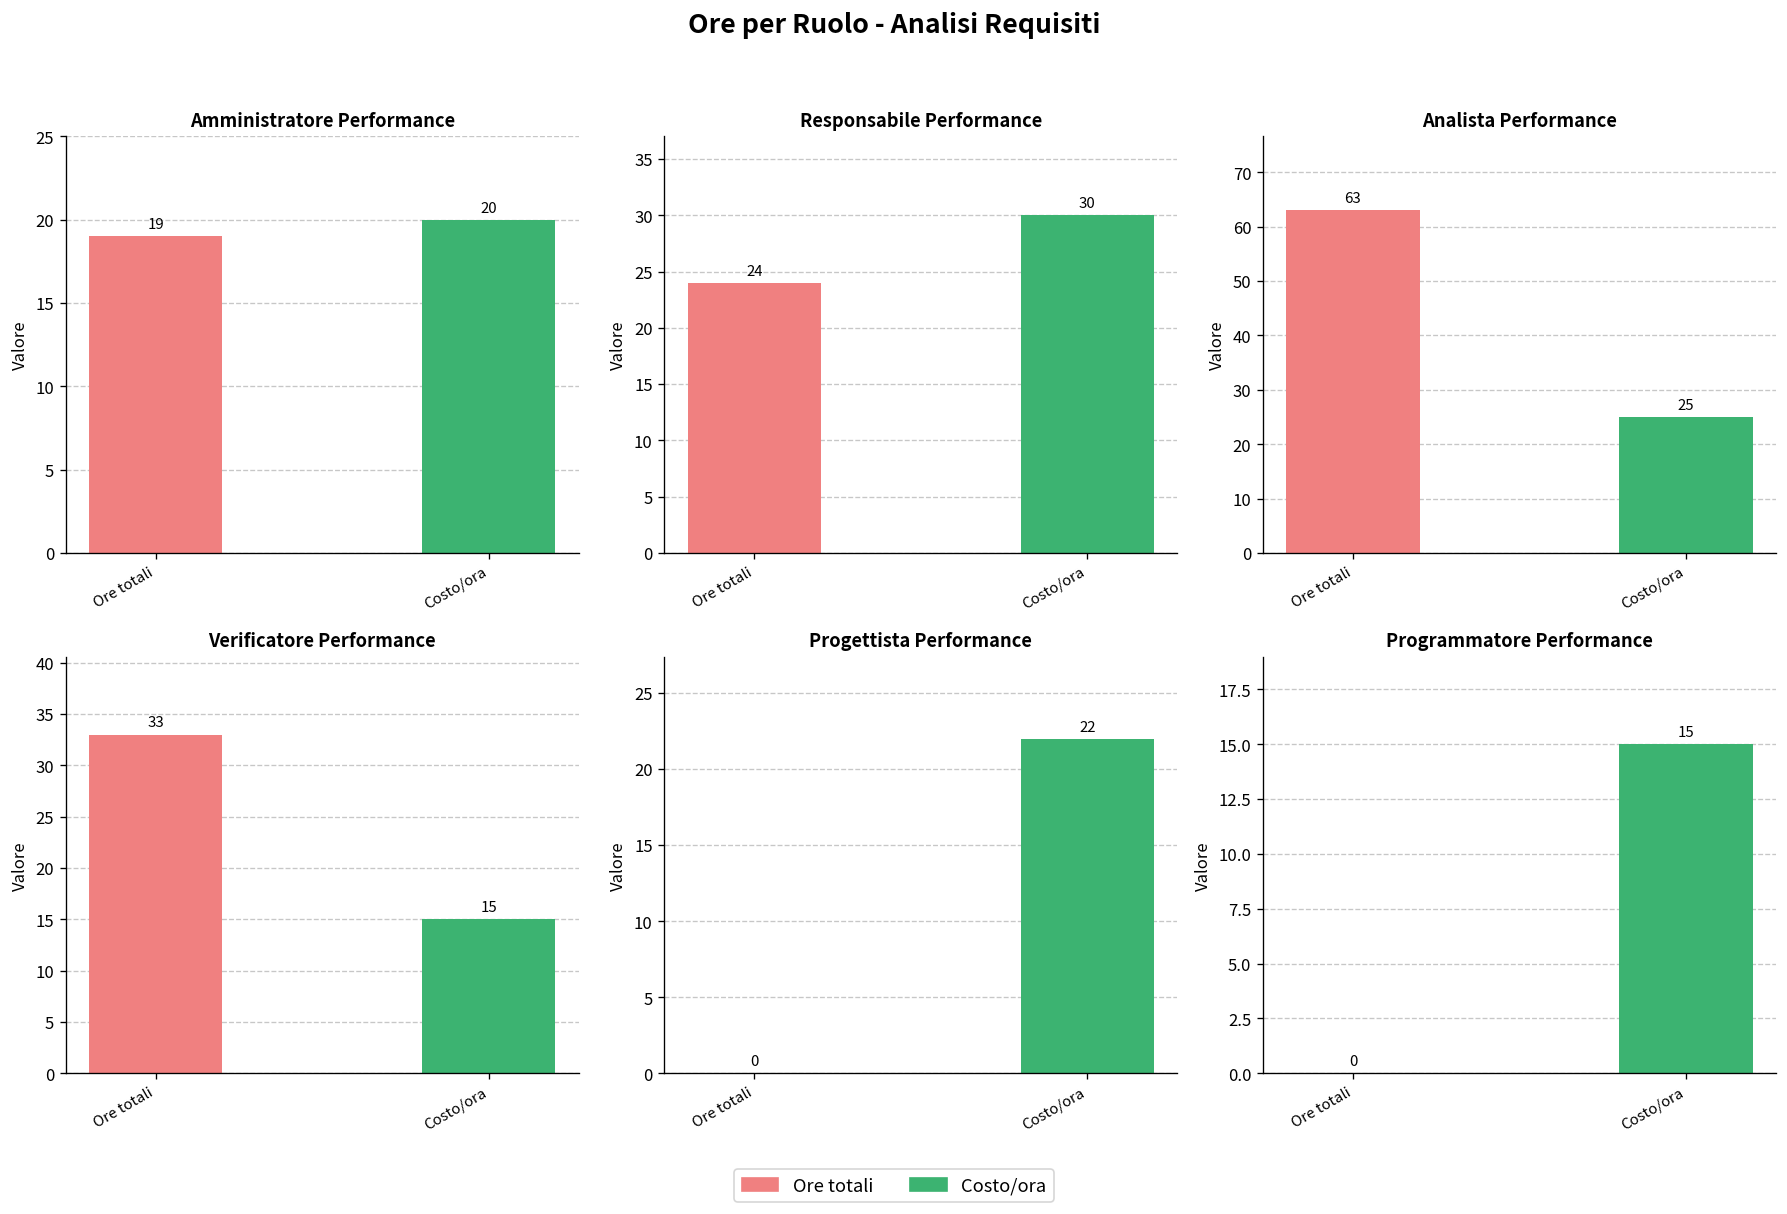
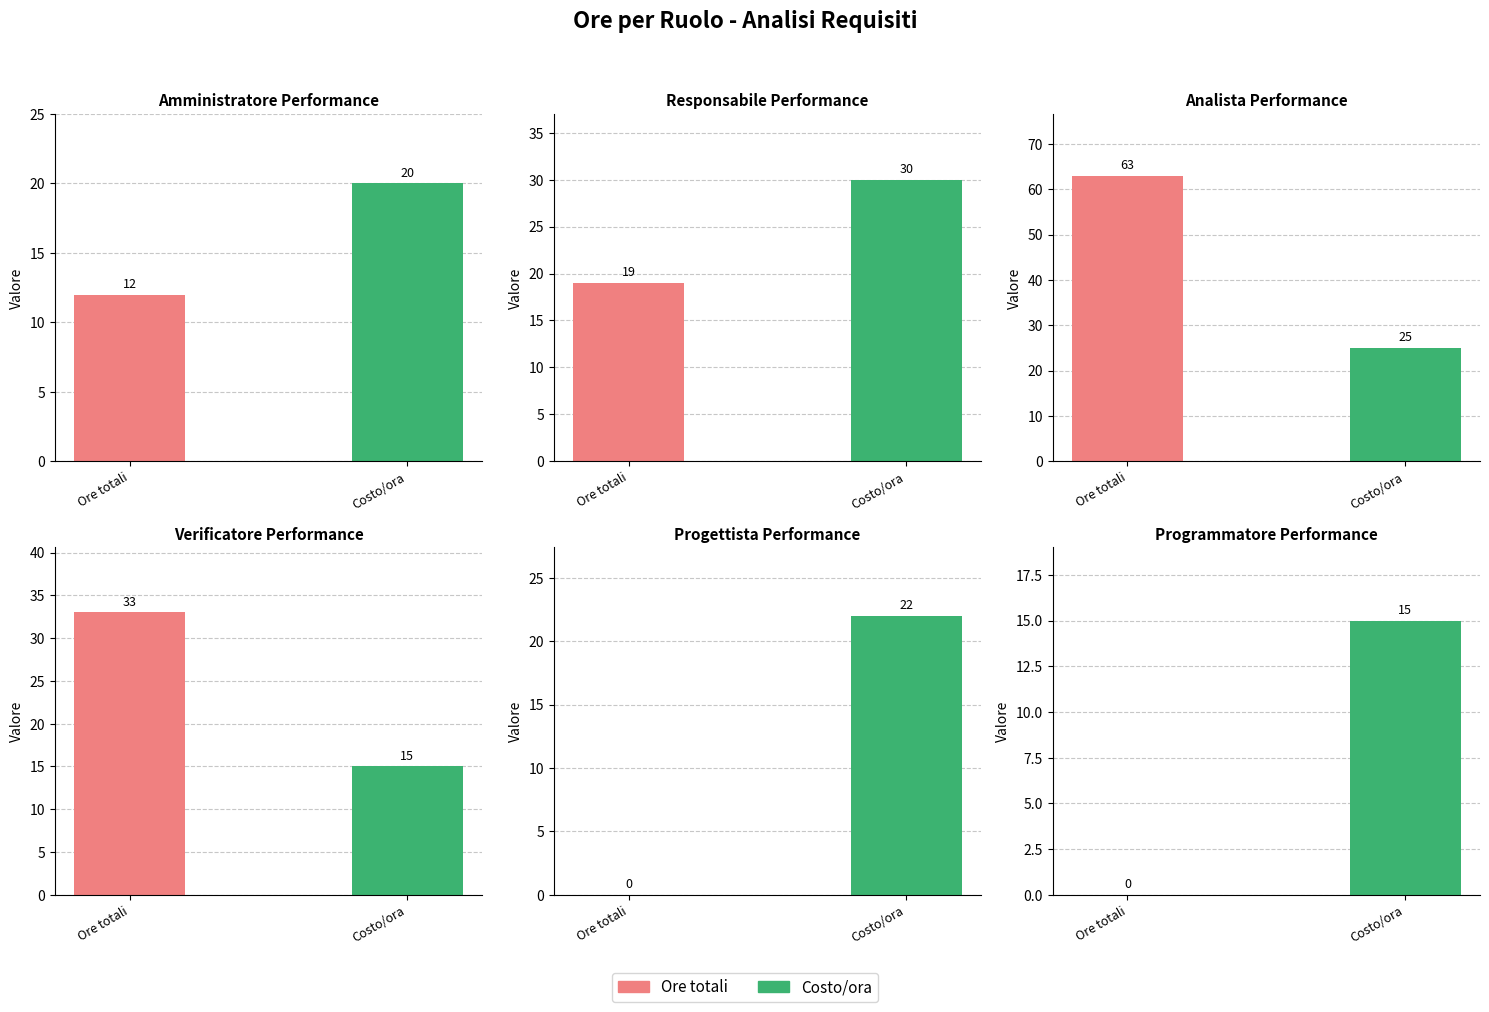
  {
    "Amministratore Performance": {
-     "Ore totali": 19,
+     "Ore totali": 12,
      "Costo/ora": 20
    },
    "Responsabile Performance": {
-     "Ore totali": 24,
+     "Ore totali": 19,
      "Costo/ora": 30
    },
    "Analista Performance": {
      "Ore totali": 63,
      "Costo/ora": 25
    },
    "Verificatore Performance": {
      "Ore totali": 33,
      "Costo/ora": 15
    },
    "Progettista Performance": {
      "Ore totali": 0,
      "Costo/ora": 22
    },
    "Programmatore Performance": {
      "Ore totali": 0,
      "Costo/ora": 15
    }
  }
